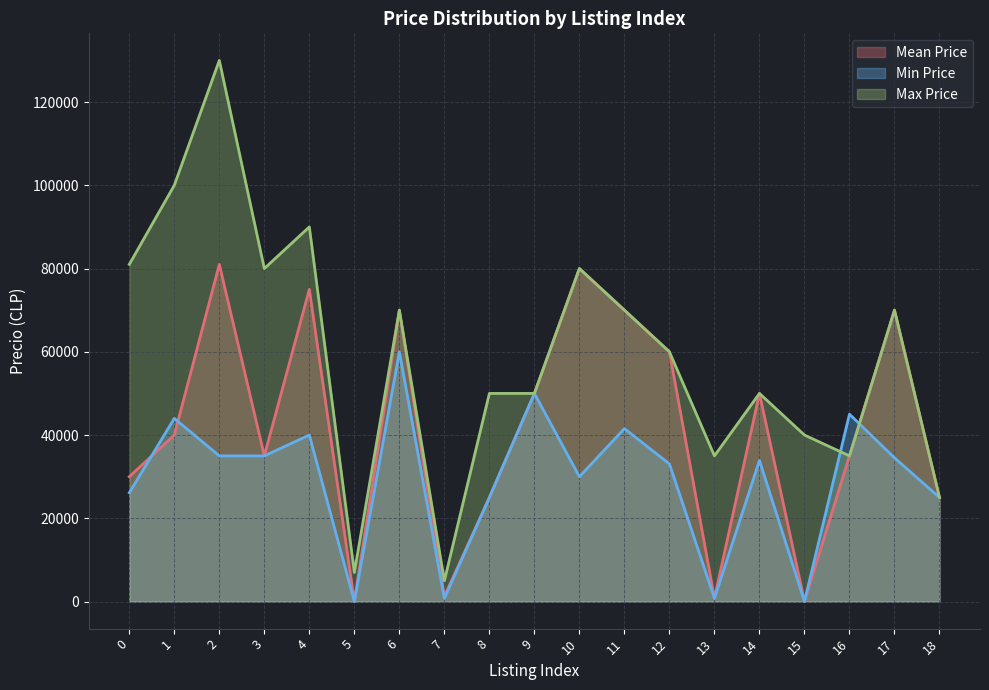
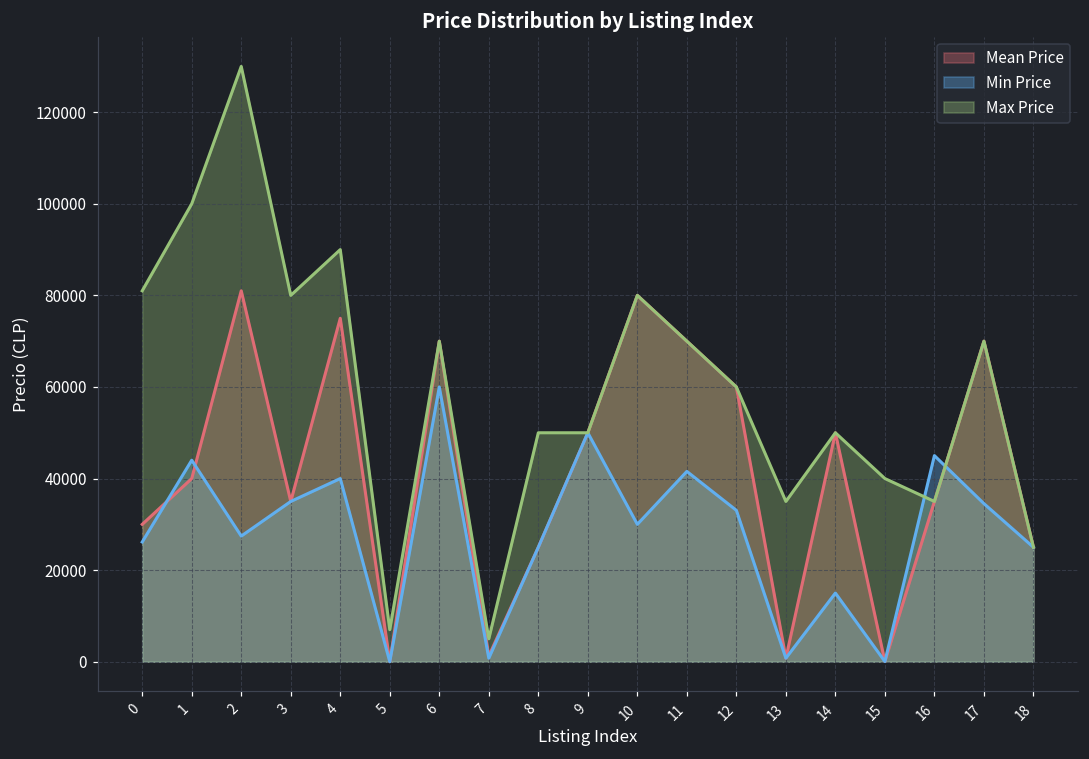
  {
    "Min Price": {
      "0": 26000,
      "1": 44000,
-     "2": 35000,
+     "2": 27000,
      "4": 40000,
      "6": 60000,
      "10": 30000,
      "11": 42000,
      "12": 33000,
-     "14": 34000,
+     "14": 15000,
      "16": 45000,
      "17": 35000
    }
  }
